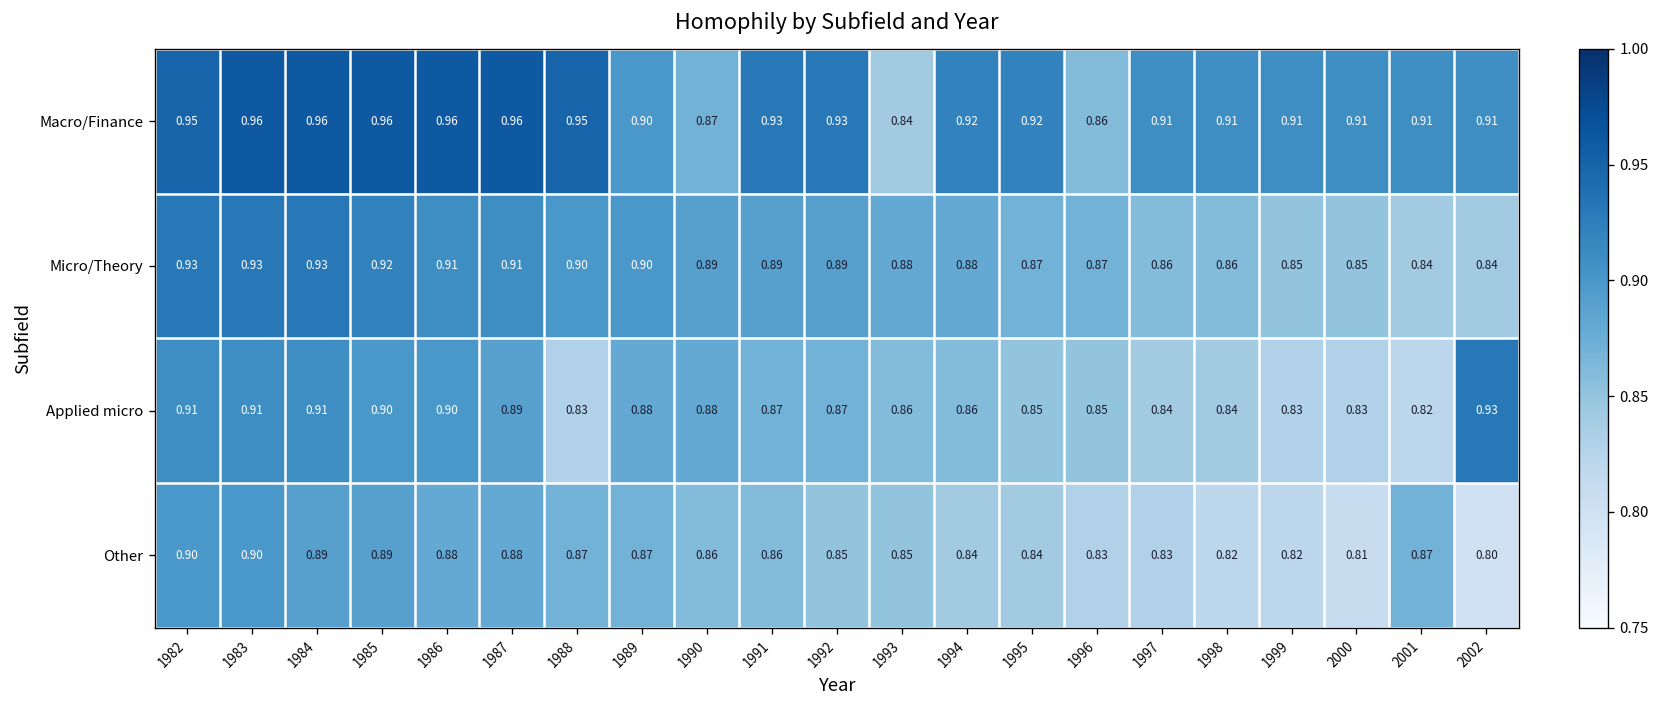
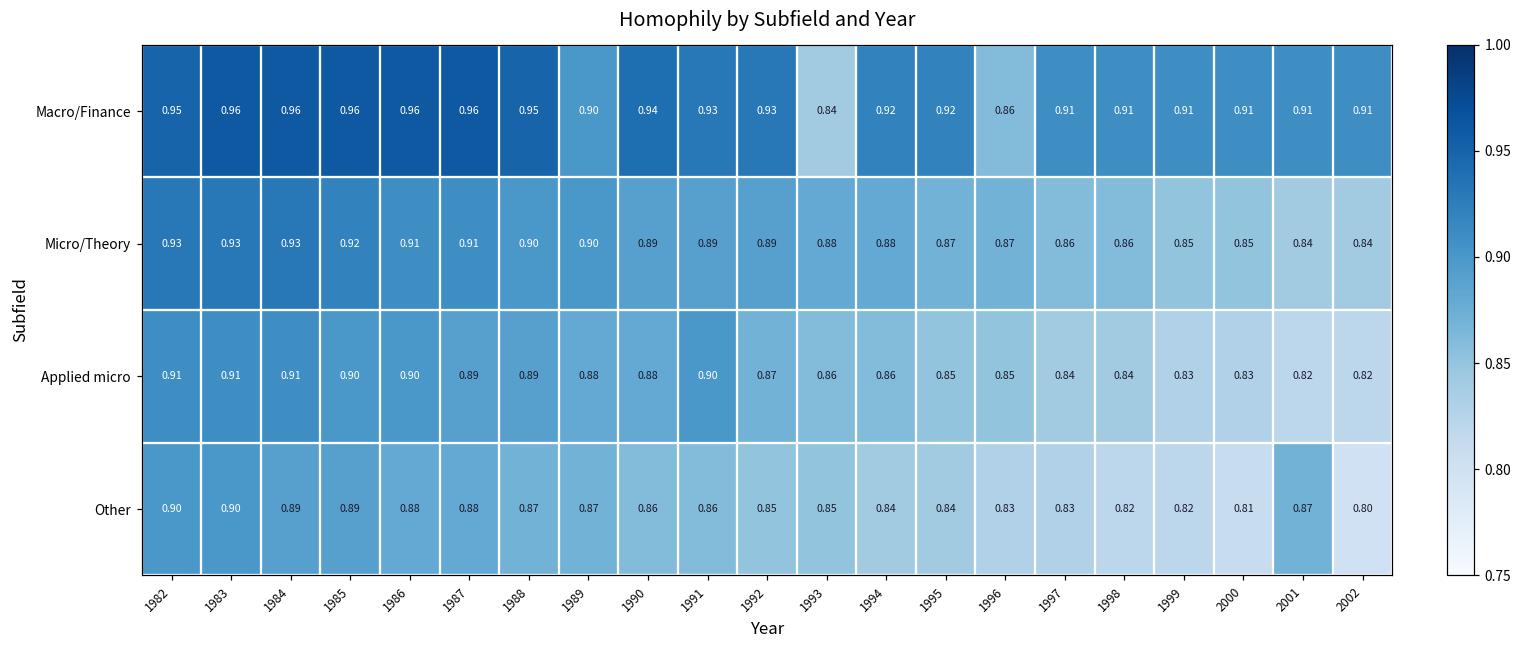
  {
    "Macro/Finance": {
      "1982": 0.95,
      "1983": 0.96,
      "1984": 0.96,
      "1985": 0.96,
      "1986": 0.96,
      "1987": 0.96,
      "1988": 0.95,
      "1989": 0.90,
-     "1990": 0.87,
+     "1990": 0.94,
      "1991": 0.93,
      "1992": 0.93,
      "1993": 0.84,
      "1994": 0.92,
      "1995": 0.92,
      "1996": 0.86,
      "1997": 0.91,
      "1998": 0.91,
      "1999": 0.91,
      "2000": 0.91,
      "2001": 0.91,
      "2002": 0.91
    },
    "Micro/Theory": {
      "1982": 0.93,
      "1983": 0.93,
      "1984": 0.93,
      "1985": 0.92,
      "1986": 0.91,
      "1987": 0.91,
      "1988": 0.90,
      "1989": 0.90,
      "1990": 0.89,
      "1991": 0.89,
      "1992": 0.89,
      "1993": 0.88,
      "1994": 0.88,
      "1995": 0.87,
      "1996": 0.87,
      "1997": 0.86,
      "1998": 0.86,
      "1999": 0.85,
      "2000": 0.85,
      "2001": 0.84,
      "2002": 0.84
    },
    "Applied micro": {
      "1982": 0.91,
      "1983": 0.91,
      "1984": 0.91,
      "1985": 0.90,
      "1986": 0.90,
      "1987": 0.89,
-     "1988": 0.83,
+     "1988": 0.89,
      "1989": 0.88,
      "1990": 0.88,
-     "1991": 0.87,
+     "1991": 0.90,
      "1992": 0.87,
      "1993": 0.86,
      "1994": 0.86,
      "1995": 0.85,
      "1996": 0.85,
      "1997": 0.84,
      "1998": 0.84,
      "1999": 0.83,
      "2000": 0.83,
      "2001": 0.82,
-     "2002": 0.93
+     "2002": 0.82
    },
    "Other": {
      "1982": 0.90,
      "1983": 0.90,
      "1984": 0.89,
      "1985": 0.89,
      "1986": 0.88,
      "1987": 0.88,
      "1988": 0.87,
      "1989": 0.87,
      "1990": 0.86,
      "1991": 0.86,
      "1992": 0.85,
      "1993": 0.85,
      "1994": 0.84,
      "1995": 0.84,
      "1996": 0.83,
      "1997": 0.83,
      "1998": 0.82,
      "1999": 0.82,
      "2000": 0.81,
      "2001": 0.87,
      "2002": 0.80
    }
  }
